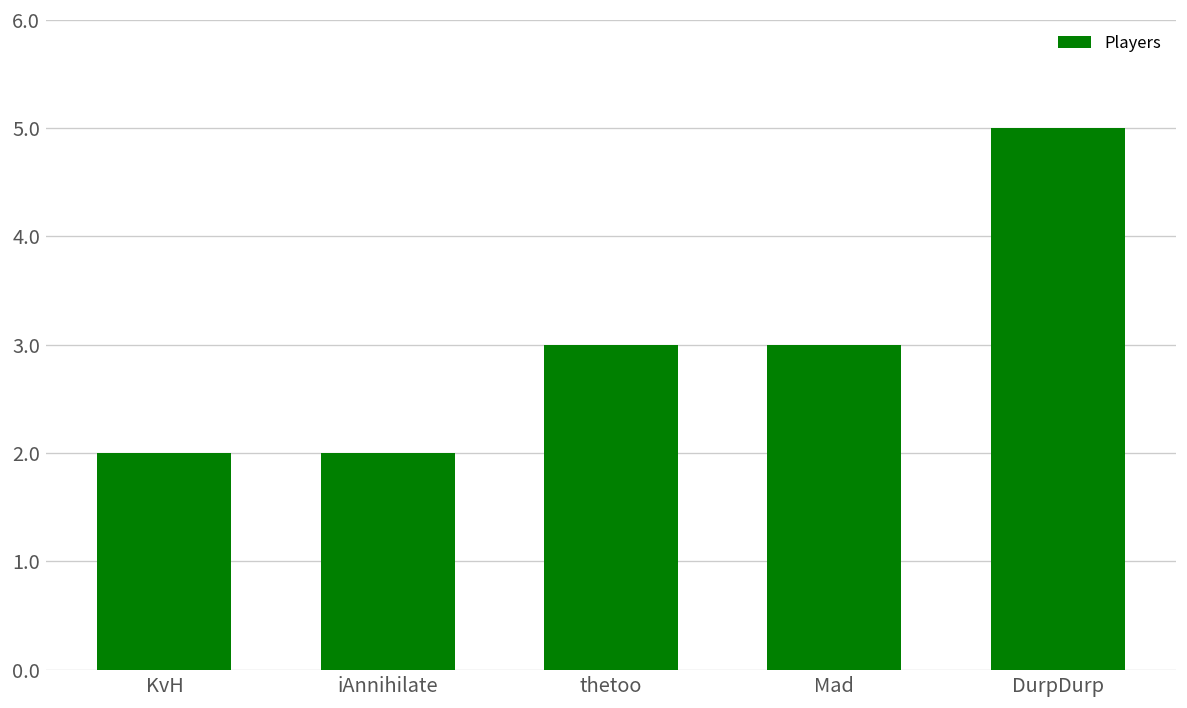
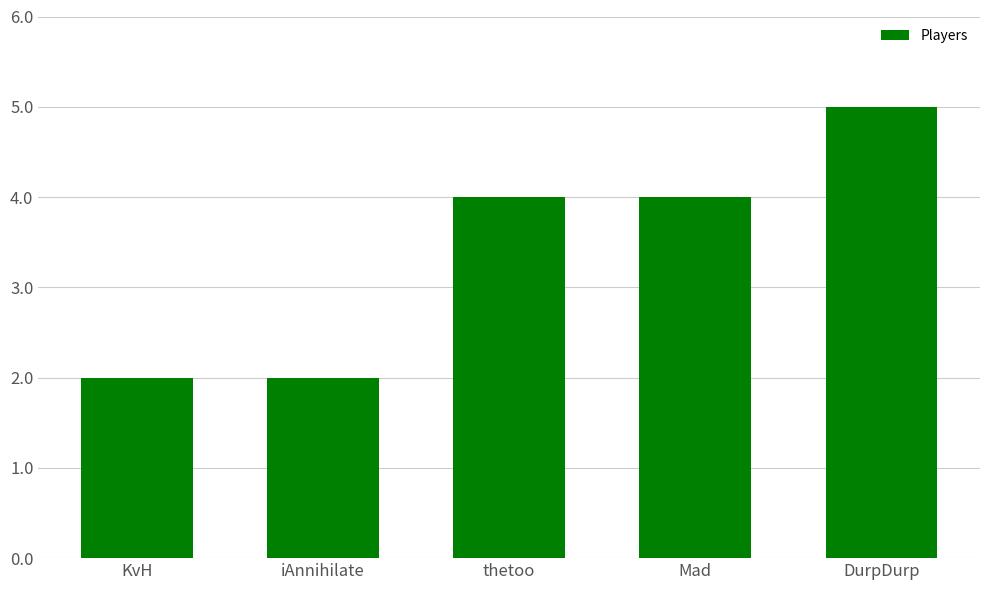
  {
    "KvH": 2,
    "iAnnihilate": 2,
-   "thetoo": 3,
-   "Mad": 3,
+   "thetoo": 4,
+   "Mad": 4,
    "DurpDurp": 5
  }
